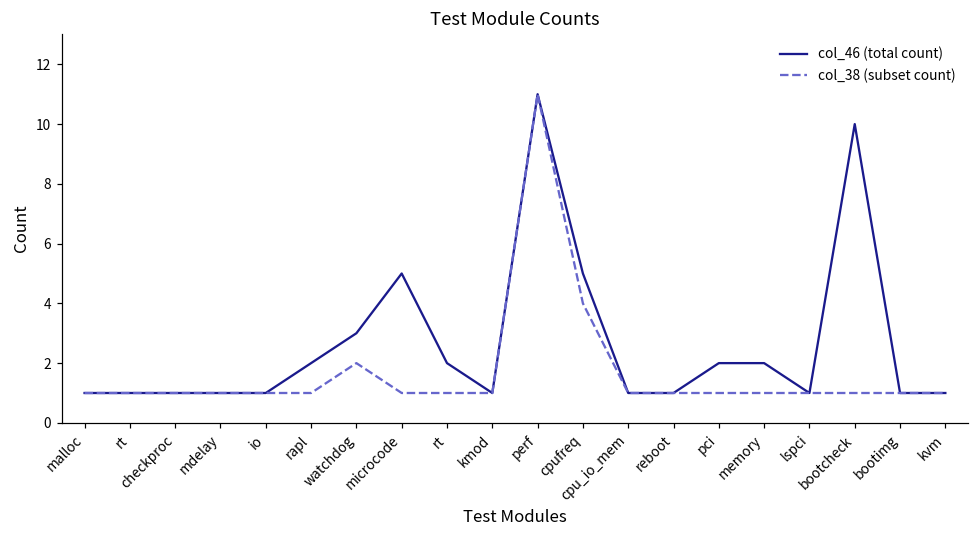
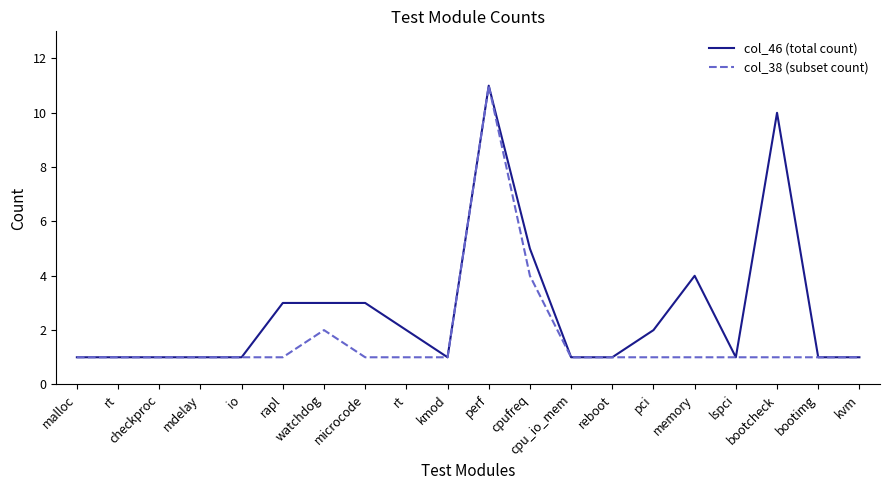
  {
    "col_46 (total count)": {
-     "rapl": 2,
+     "rapl": 3,
      "watchdog": 3,
-     "microcode": 5,
+     "microcode": 3,
      "cpufreq": 5,
      "pci": 2,
-     "memory": 2,
+     "memory": 4,
      "bootcheck": 10
    },
    "col_38 (subset count)": {
      "rapl": 1,
      "watchdog": 2,
      "microcode": 1,
      "cpufreq": 4,
      "pci": 1,
      "memory": 1,
      "bootcheck": 1
    }
  }
